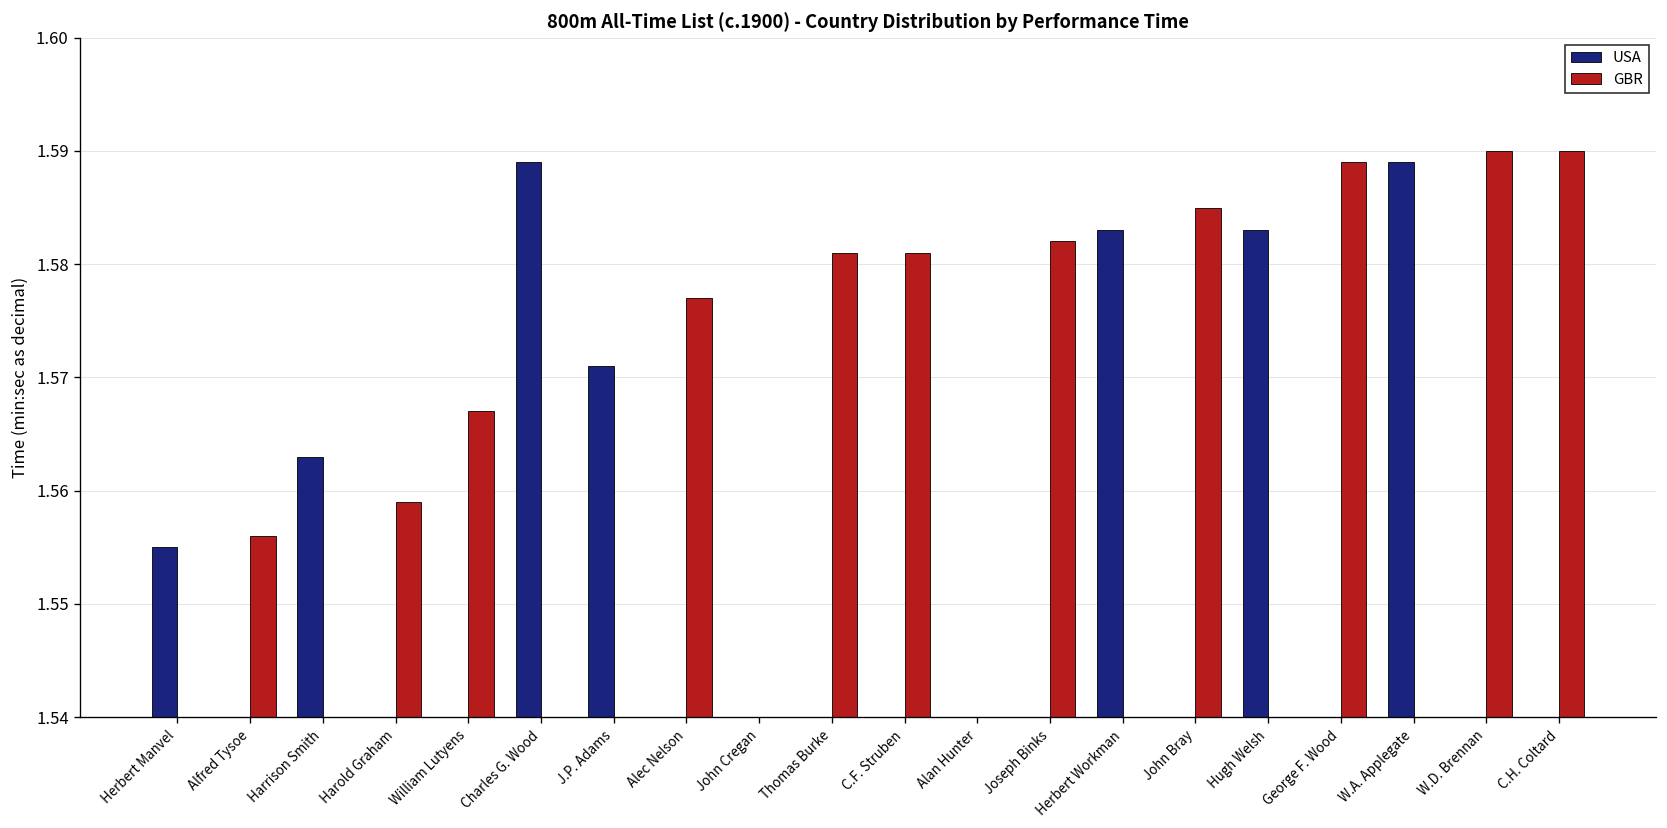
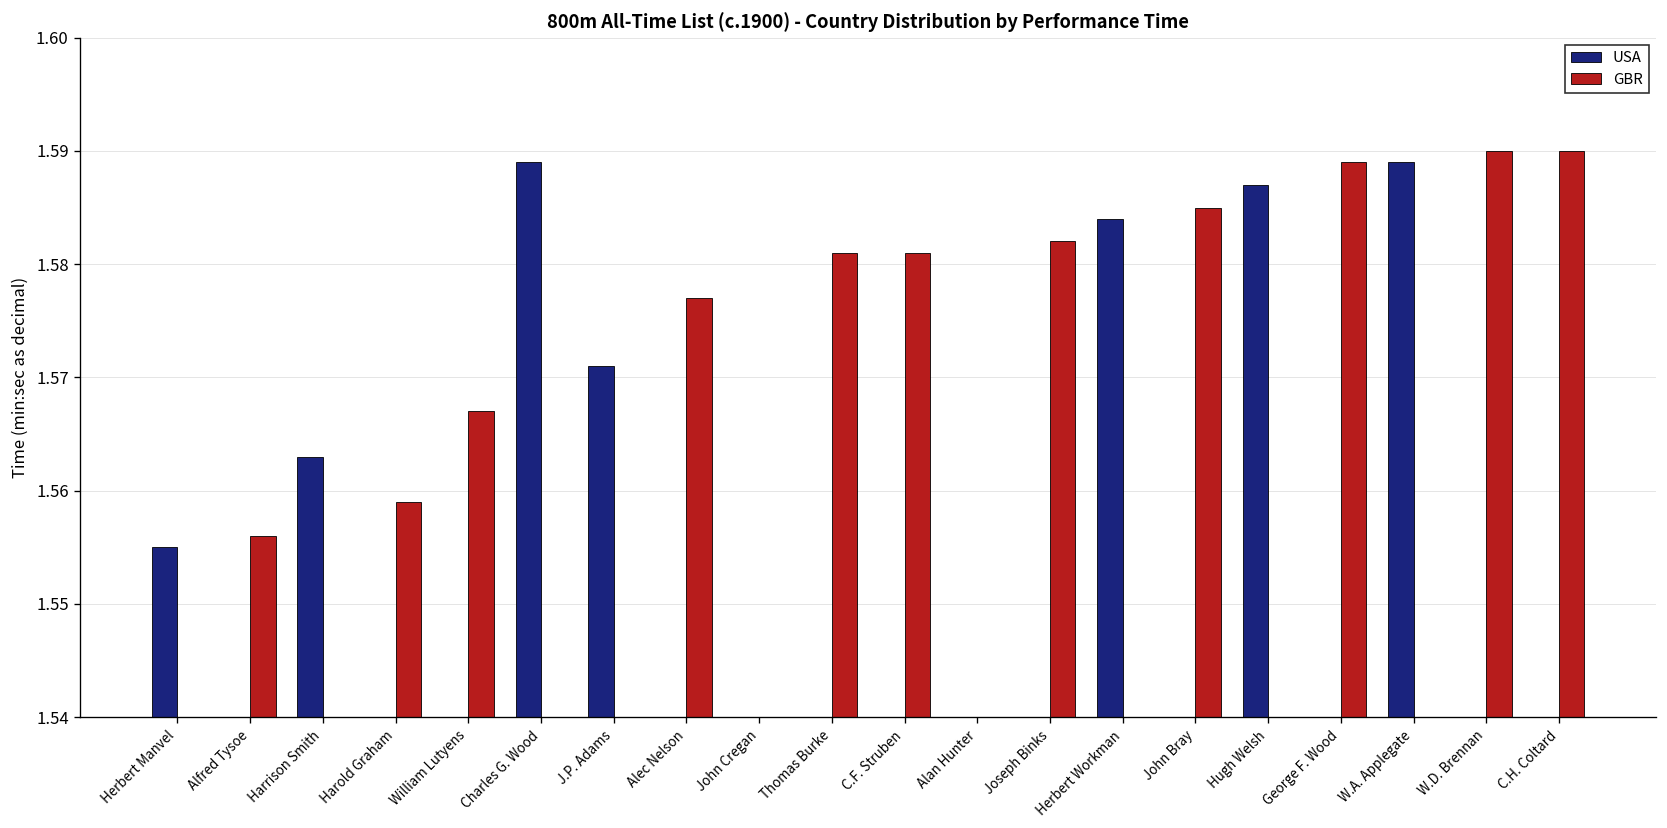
  {
    "USA": {
      "Herbert Manvel": 1.555,
      "Harrison Smith": 1.563,
      "Charles G. Wood": 1.589,
      "J.P. Adams": 1.571,
-     "Herbert Workman": 1.583,
-     "Hugh Welsh": 1.583,
+     "Herbert Workman": 1.584,
+     "Hugh Welsh": 1.587,
      "W.A. Applegate": 1.589
    },
    "GBR": {
      "Alfred Tysoe": 1.556,
      "Harold Graham": 1.559,
      "William Lutyens": 1.567,
      "Alec Nelson": 1.577,
      "Thomas Burke": 1.581,
      "C.F. Struben": 1.581,
      "Joseph Binks": 1.582,
      "John Bray": 1.585,
      "George F. Wood": 1.589,
      "W.D. Brennan": 1.590,
      "C.H. Coltard": 1.590
    }
  }
